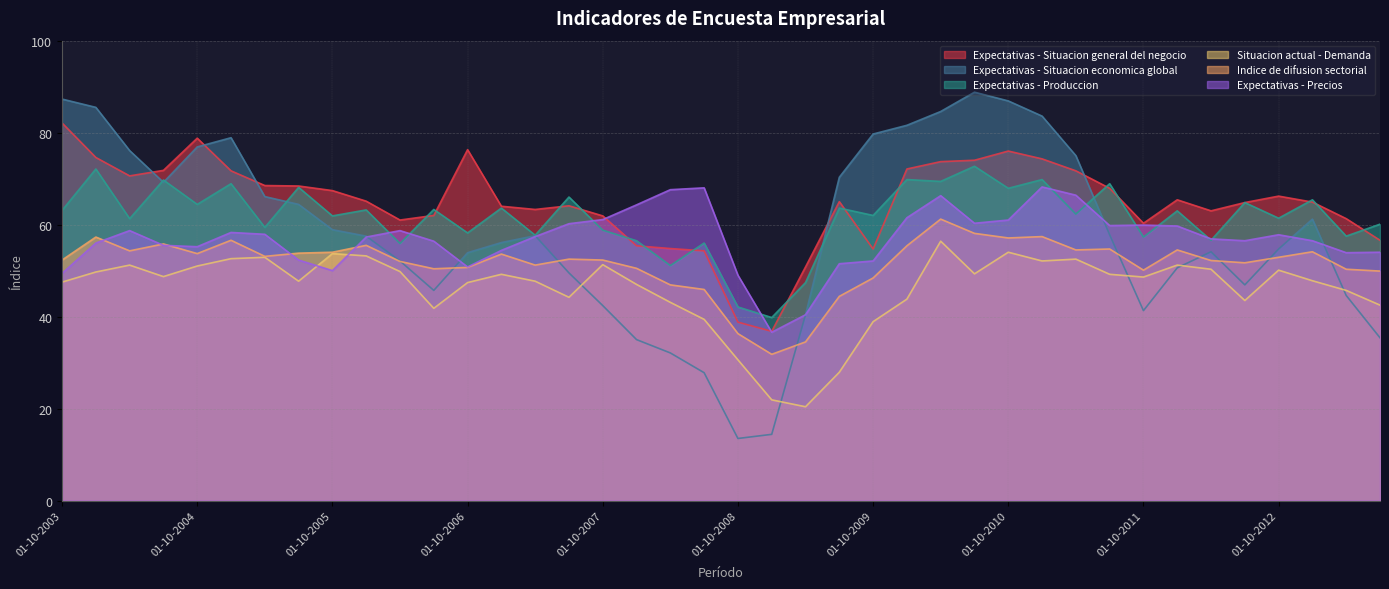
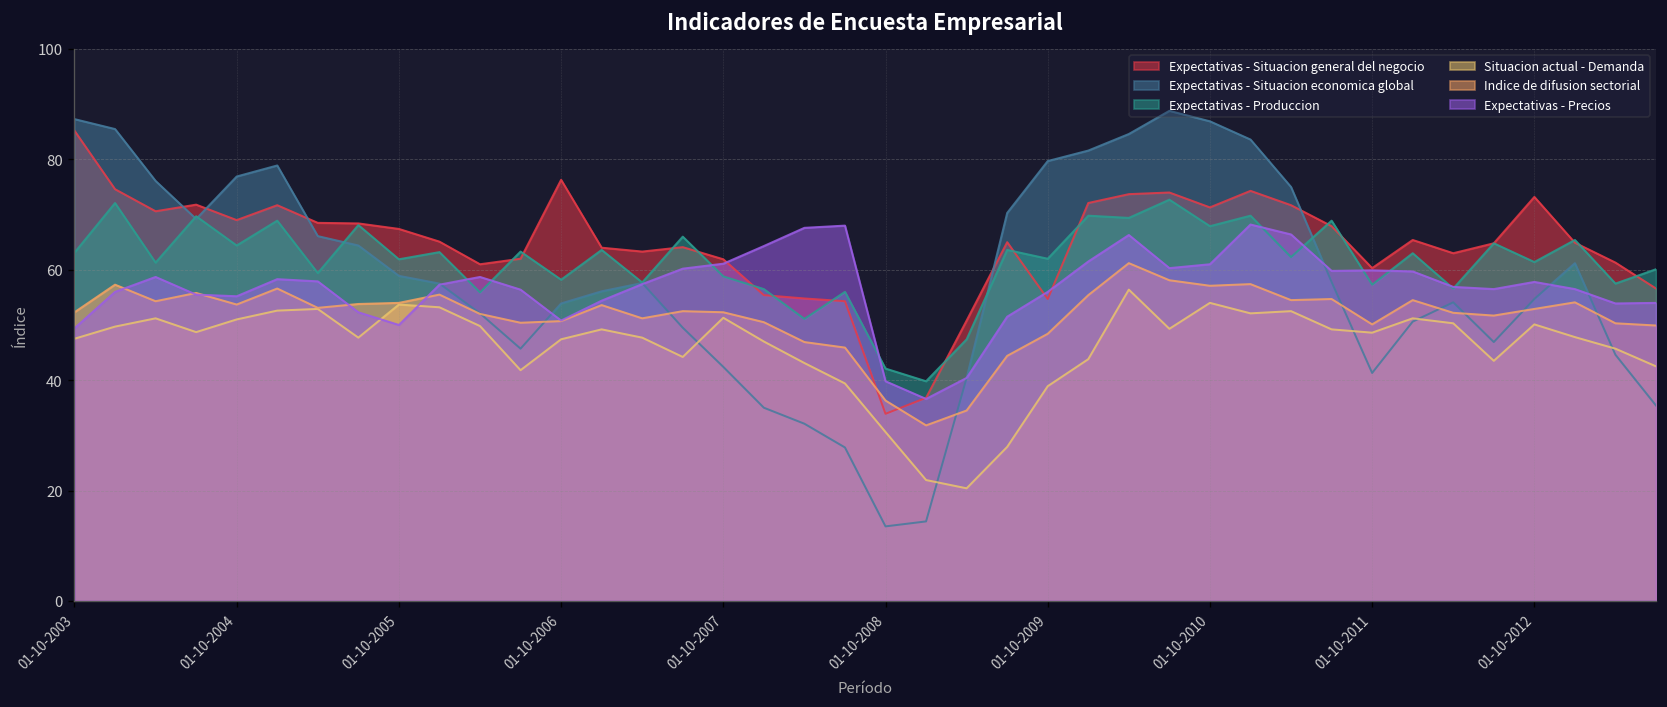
  {
    "Expectativas - Situacion general del negocio": {
-     "01-10-2003": 82,
-     "01-10-2004": 79,
+     "01-10-2003": 85,
+     "01-10-2004": 69,
      "01-10-2005": 67,
      "01-10-2006": 76,
      "01-10-2007": 62,
-     "01-10-2008": 39,
+     "01-10-2008": 34,
      "01-10-2009": 55,
-     "01-10-2010": 76,
-     "01-10-2012": 66
+     "01-10-2010": 71,
+     "01-10-2012": 73
    },
    "Expectativas - Precios": {
      "01-10-2003": 49,
      "01-10-2004": 55,
      "01-10-2005": 50,
      "01-10-2007": 61,
-     "01-10-2008": 49,
-     "01-10-2009": 52,
+     "01-10-2008": 40,
+     "01-10-2009": 56,
      "01-10-2010": 61,
      "01-10-2012": 58
    }
  }
